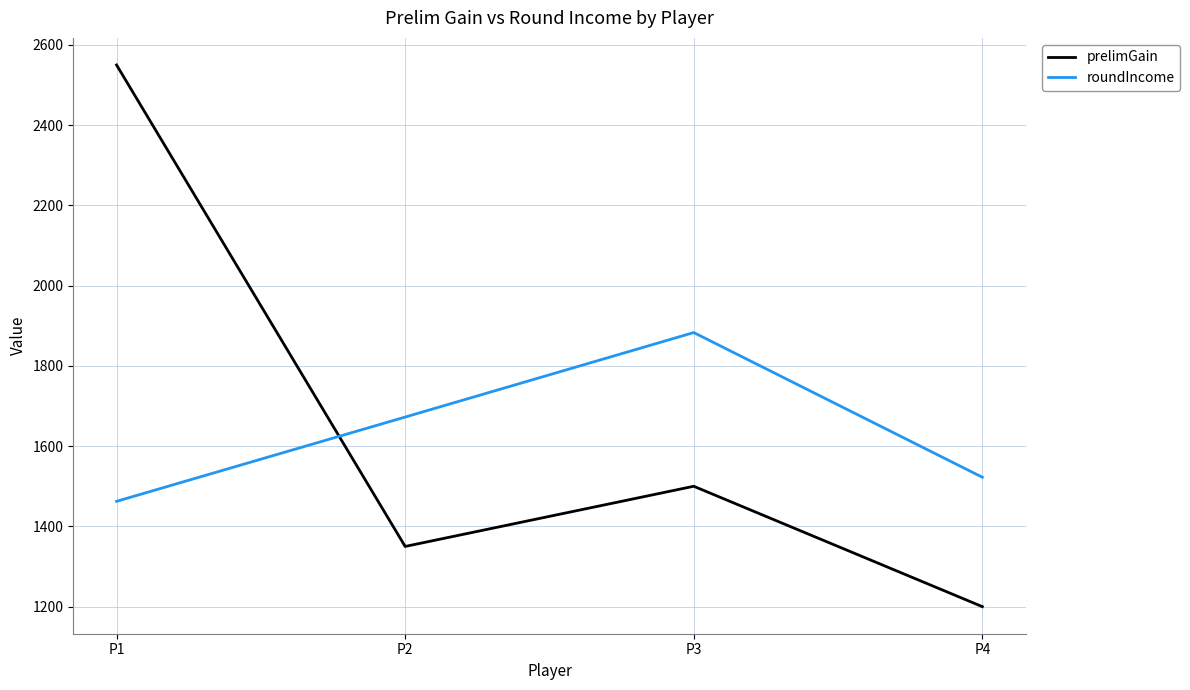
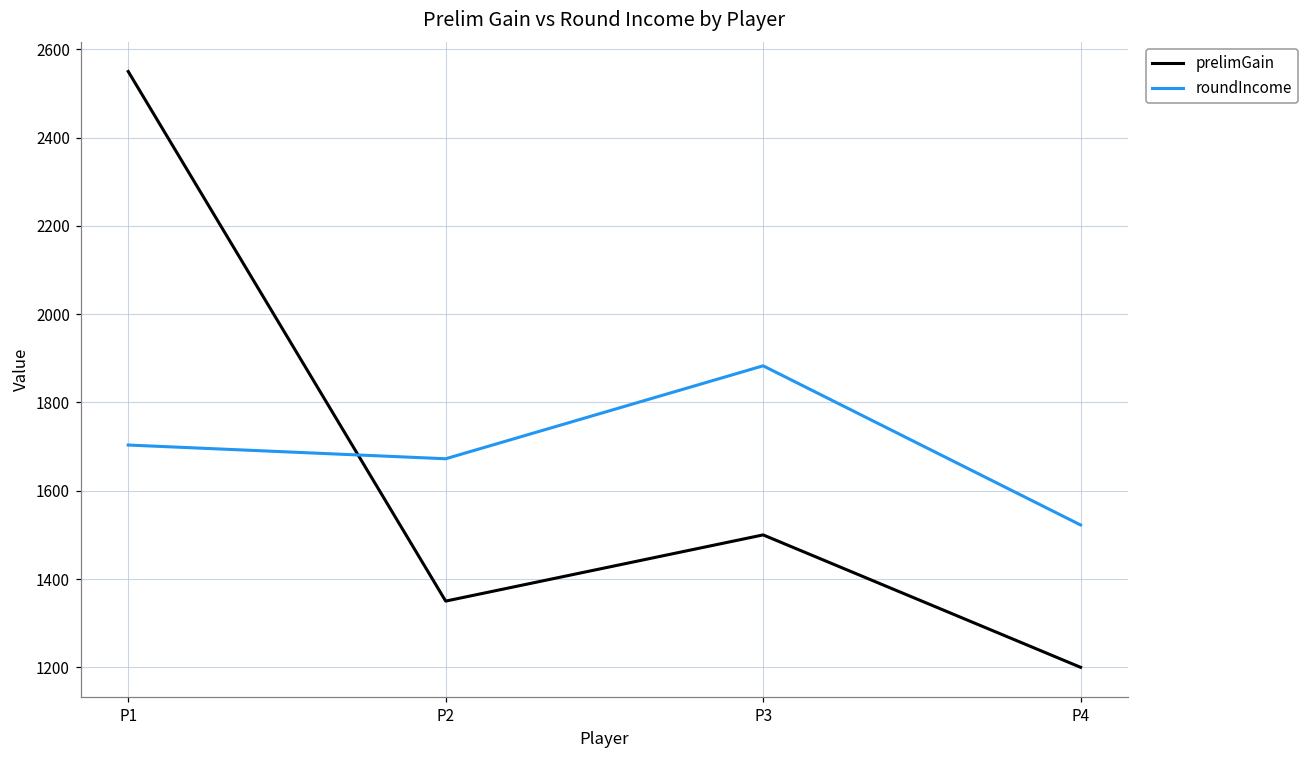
  {
    "prelimGain": {
      "P1": 2550,
      "P2": 1350,
      "P3": 1500,
      "P4": 1200
    },
    "roundIncome": {
-     "P1": 1460,
+     "P1": 1700,
      "P2": 1670,
      "P3": 1880,
      "P4": 1520
    }
  }
